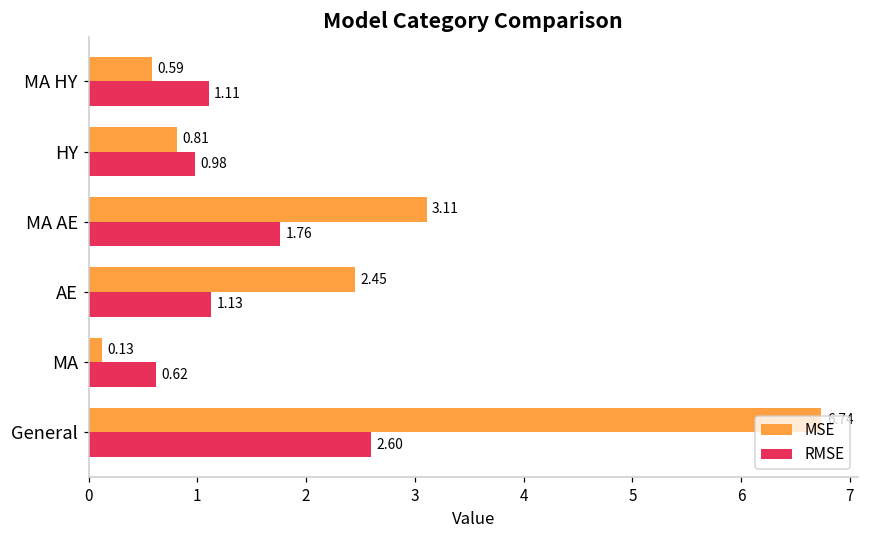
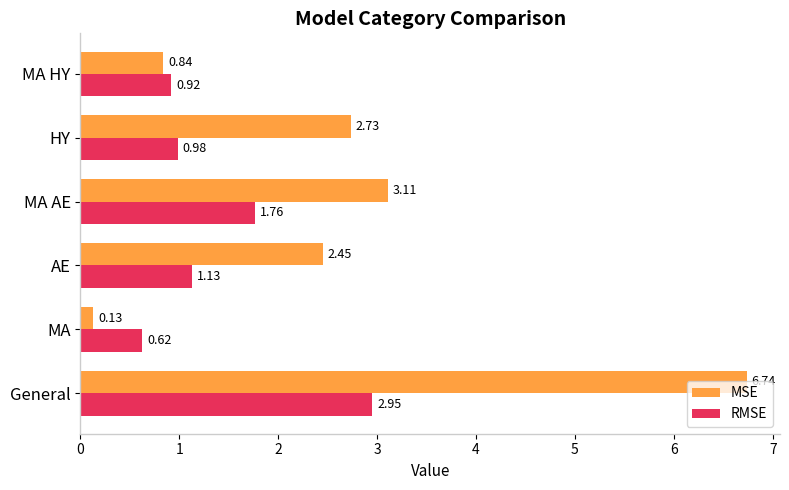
  {
    "MSE": {
-     "MA HY": 0.59,
-     "HY": 0.81,
+     "MA HY": 0.84,
+     "HY": 2.73,
      "MA AE": 3.11,
      "AE": 2.45,
      "MA": 0.13
    },
    "RMSE": {
-     "MA HY": 1.11,
+     "MA HY": 0.92,
      "HY": 0.98,
      "MA AE": 1.76,
      "AE": 1.13,
      "MA": 0.62,
-     "General": 2.60
+     "General": 2.95
    }
  }
